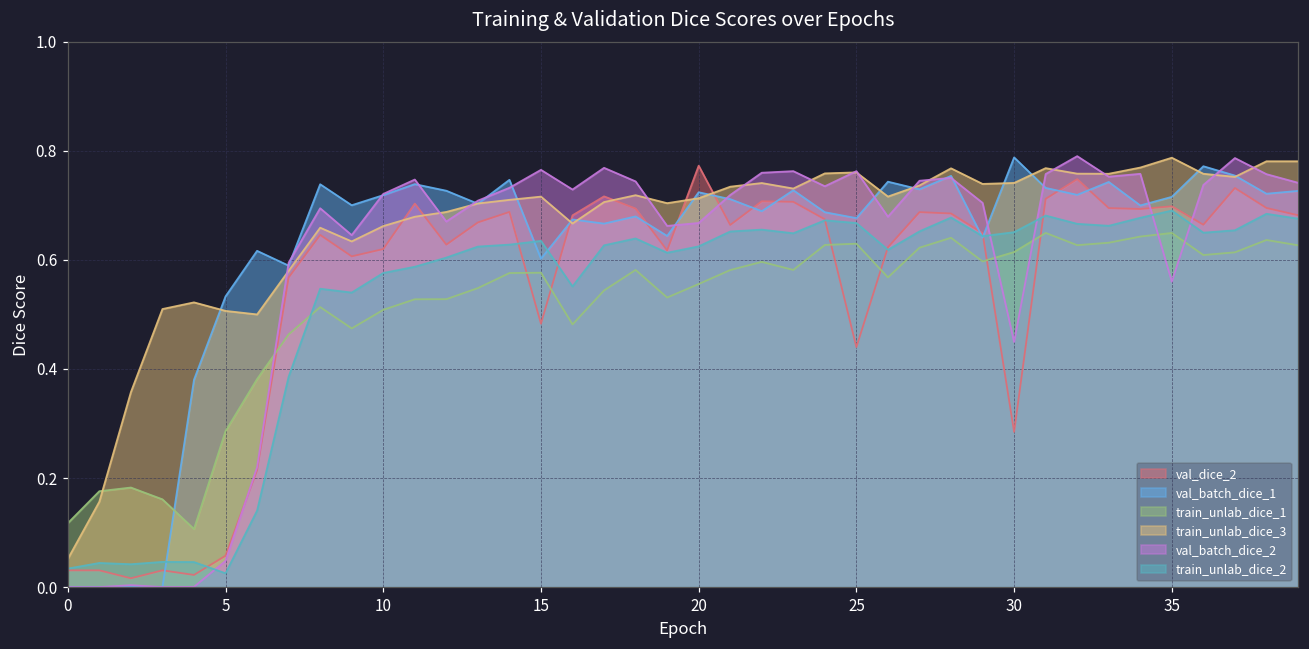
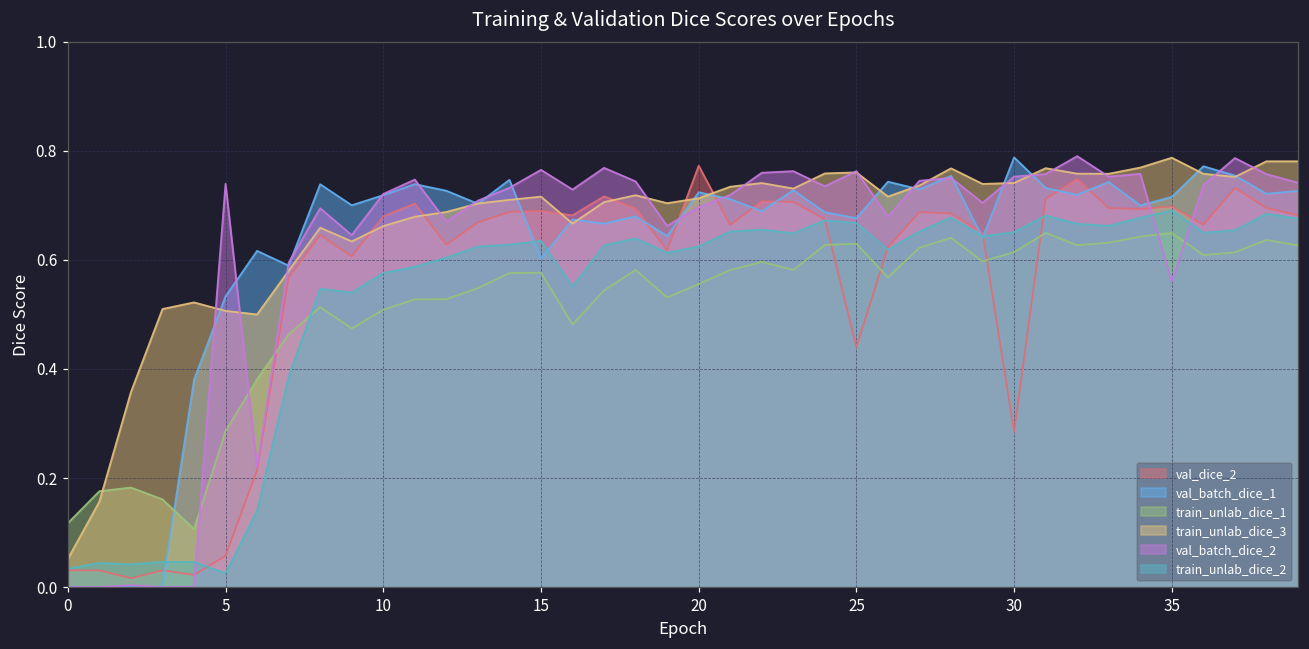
  {
    "val_dice_2": {
      "5": 0.06,
-     "10": 0.62,
-     "15": 0.48,
+     "10": 0.68,
+     "15": 0.69,
      "20": 0.77,
      "25": 0.44,
      "30": 0.28,
      "35": 0.70
    },
    "val_batch_dice_2": {
-     "5": 0.05,
+     "5": 0.74,
      "15": 0.77,
-     "20": 0.67,
-     "30": 0.45,
+     "20": 0.70,
+     "30": 0.75,
      "35": 0.56
    }
  }
